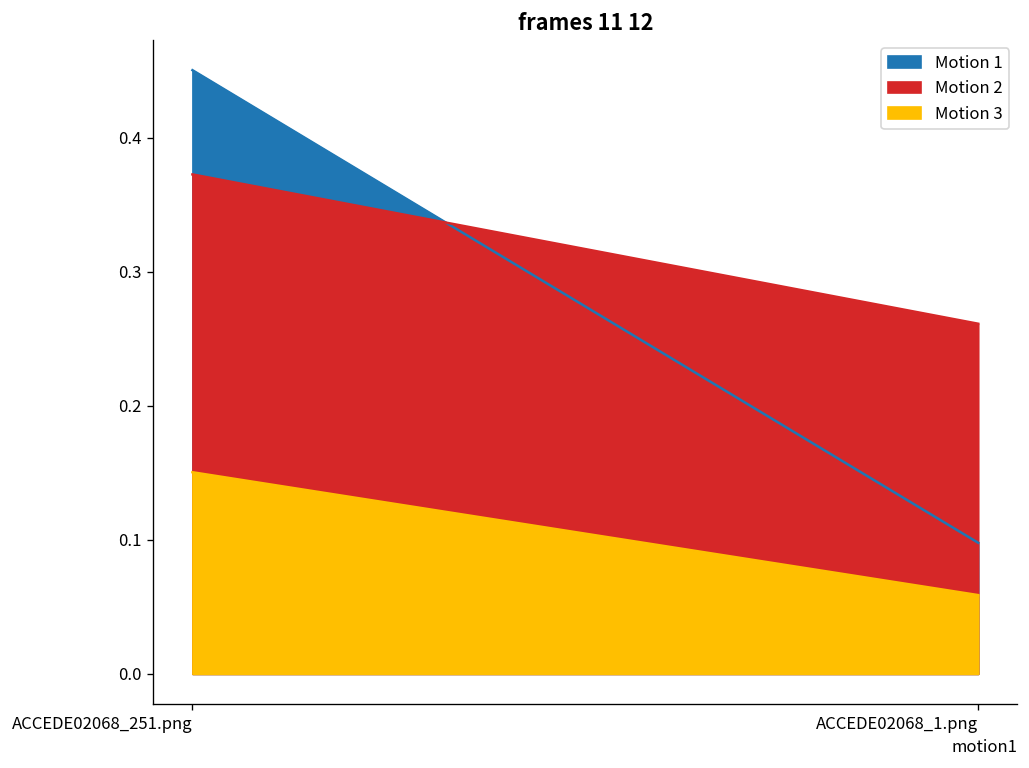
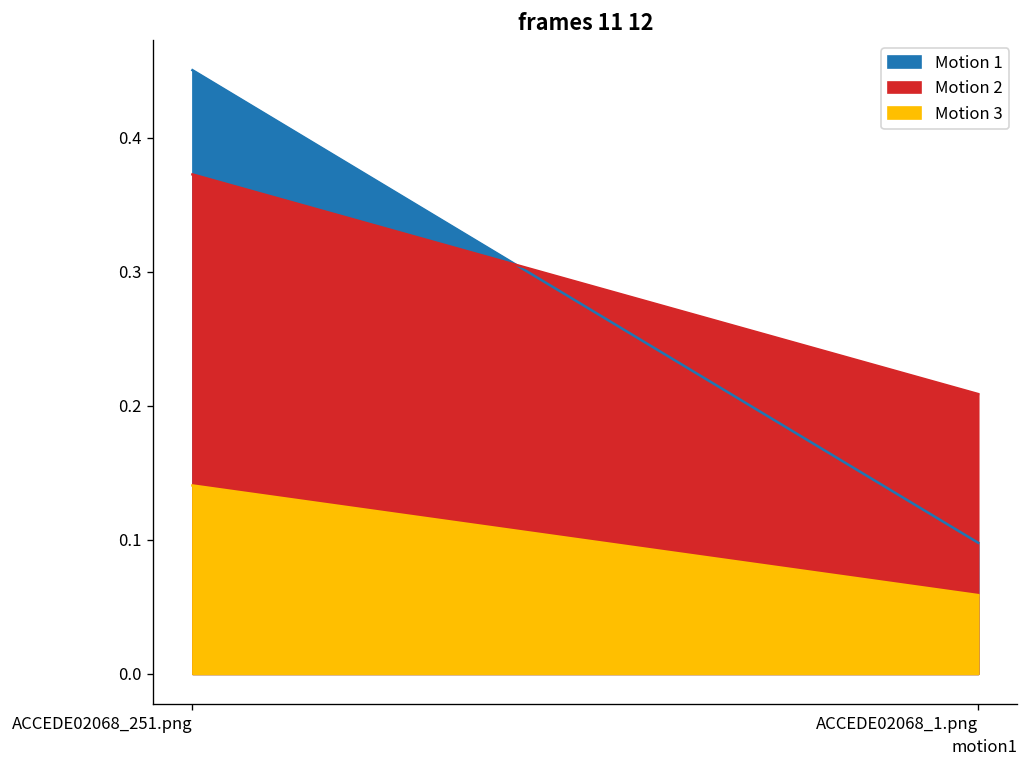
  {
    "Motion 1": {
      "ACCEDE02068_251.png": 0.450,
      "ACCEDE02068_1.png": 0.098
    },
    "Motion 2": {
      "ACCEDE02068_251.png": 0.373,
-     "ACCEDE02068_1.png": 0.261
+     "ACCEDE02068_1.png": 0.209
    },
    "Motion 3": {
-     "ACCEDE02068_251.png": 0.150,
+     "ACCEDE02068_251.png": 0.141,
      "ACCEDE02068_1.png": 0.059
    }
  }
